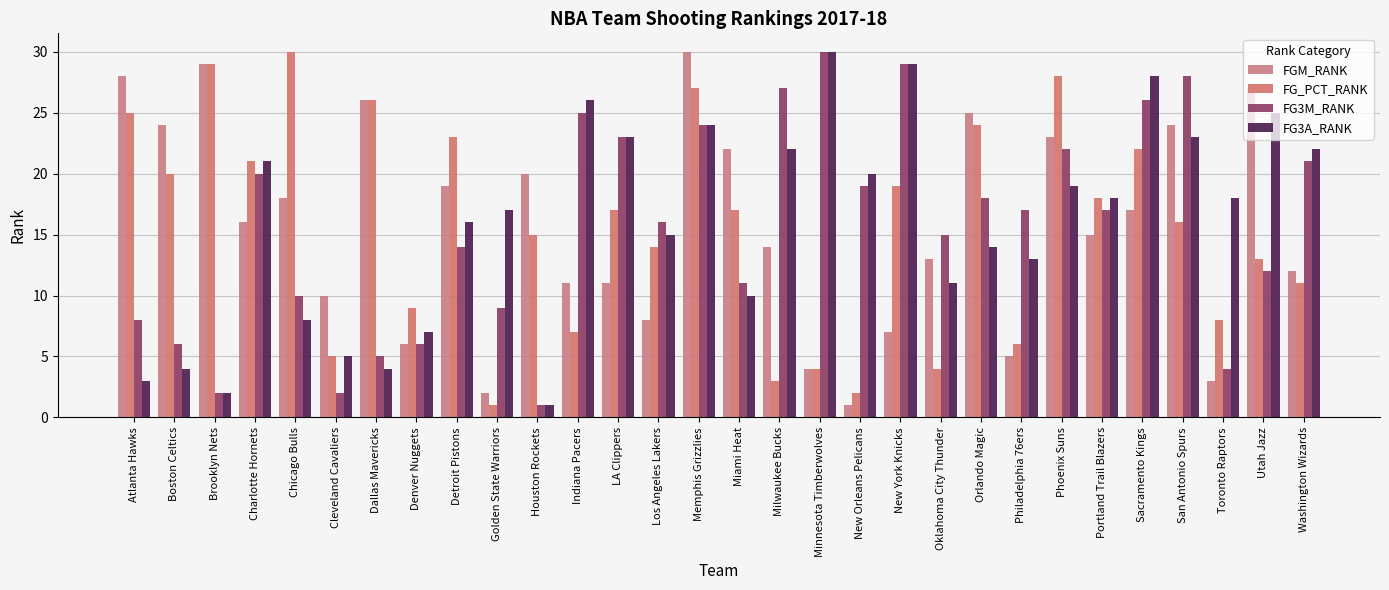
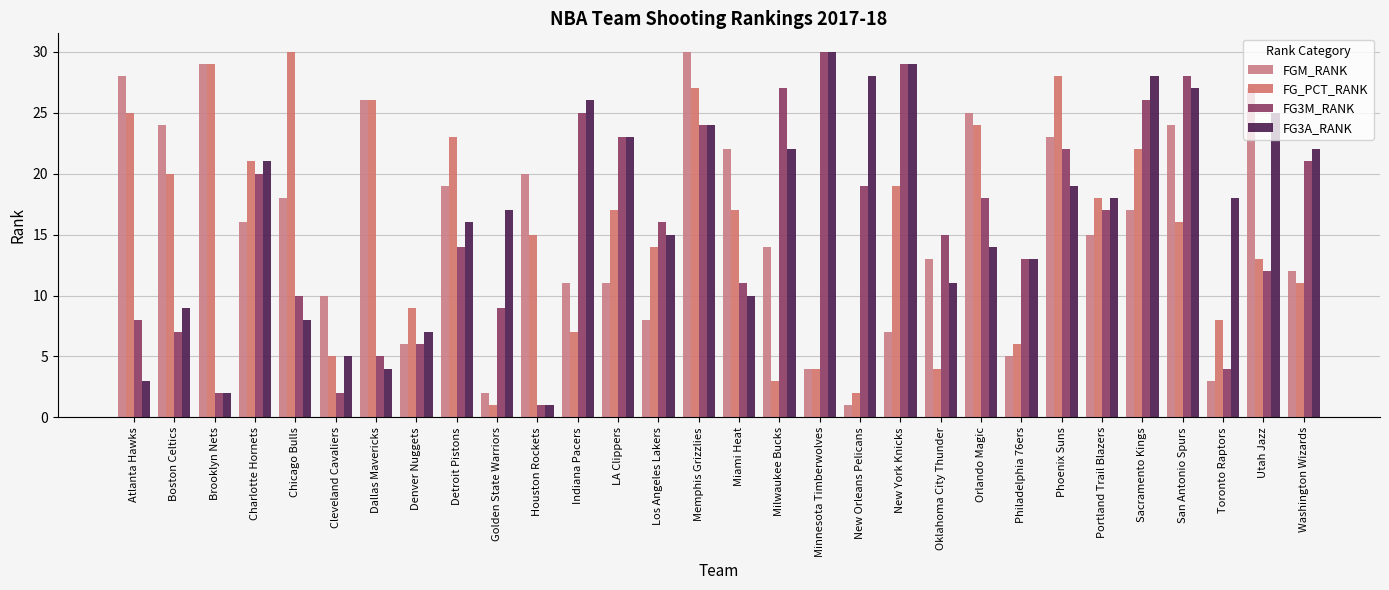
  {
    "FG3M_RANK": {
      "Atlanta Hawks": 8,
-     "Boston Celtics": 6,
+     "Boston Celtics": 7,
      "Brooklyn Nets": 2,
      "Charlotte Hornets": 20,
      "Chicago Bulls": 10,
      "Cleveland Cavaliers": 2,
      "Dallas Mavericks": 5,
      "Denver Nuggets": 6,
      "Detroit Pistons": 14,
      "Golden State Warriors": 9,
      "Houston Rockets": 1,
      "Indiana Pacers": 25,
      "LA Clippers": 23,
      "Los Angeles Lakers": 16,
      "Memphis Grizzlies": 24,
      "Miami Heat": 11,
      "Milwaukee Bucks": 27,
      "Minnesota Timberwolves": 30,
      "New Orleans Pelicans": 19,
      "New York Knicks": 29,
      "Oklahoma City Thunder": 15,
      "Orlando Magic": 18,
-     "Philadelphia 76ers": 17,
+     "Philadelphia 76ers": 13,
      "Phoenix Suns": 22,
      "Portland Trail Blazers": 17,
      "Sacramento Kings": 26,
      "San Antonio Spurs": 28,
      "Toronto Raptors": 4,
      "Utah Jazz": 12,
      "Washington Wizards": 21
    },
    "FG3A_RANK": {
      "Atlanta Hawks": 3,
-     "Boston Celtics": 4,
+     "Boston Celtics": 9,
      "Brooklyn Nets": 2,
      "Charlotte Hornets": 21,
      "Chicago Bulls": 8,
      "Cleveland Cavaliers": 5,
      "Dallas Mavericks": 4,
      "Denver Nuggets": 7,
      "Detroit Pistons": 16,
      "Golden State Warriors": 17,
      "Houston Rockets": 1,
      "Indiana Pacers": 26,
      "LA Clippers": 23,
      "Los Angeles Lakers": 15,
      "Memphis Grizzlies": 24,
      "Miami Heat": 10,
      "Milwaukee Bucks": 22,
      "Minnesota Timberwolves": 30,
-     "New Orleans Pelicans": 20,
+     "New Orleans Pelicans": 28,
      "New York Knicks": 29,
      "Oklahoma City Thunder": 11,
      "Orlando Magic": 14,
      "Philadelphia 76ers": 13,
      "Phoenix Suns": 19,
      "Portland Trail Blazers": 18,
      "Sacramento Kings": 28,
-     "San Antonio Spurs": 23,
+     "San Antonio Spurs": 27,
      "Toronto Raptors": 18,
      "Washington Wizards": 22
    }
  }
